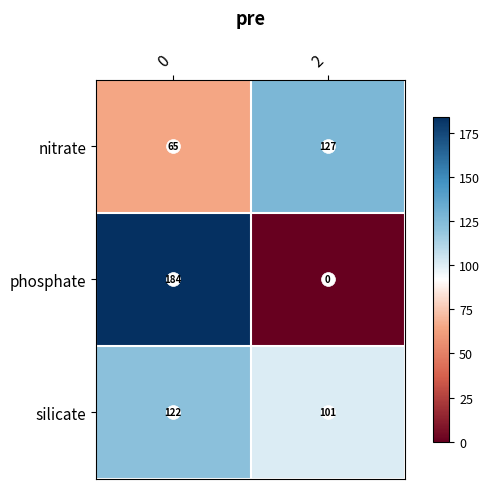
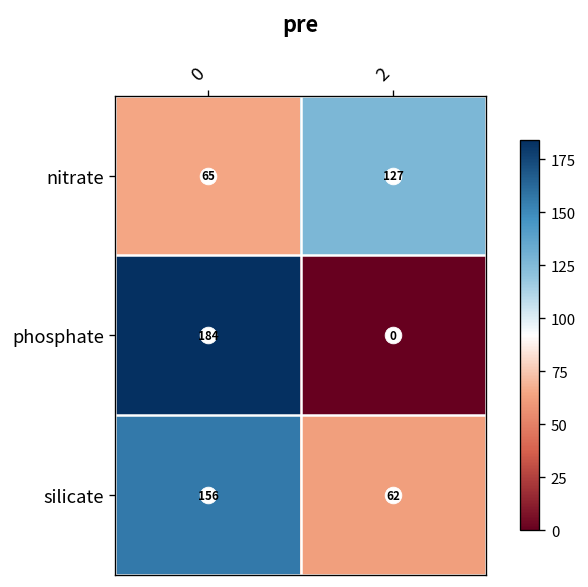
  {
    "silicate": {
-     "0": 122,
-     "2": 101
+     "0": 156,
+     "2": 62
    }
  }
